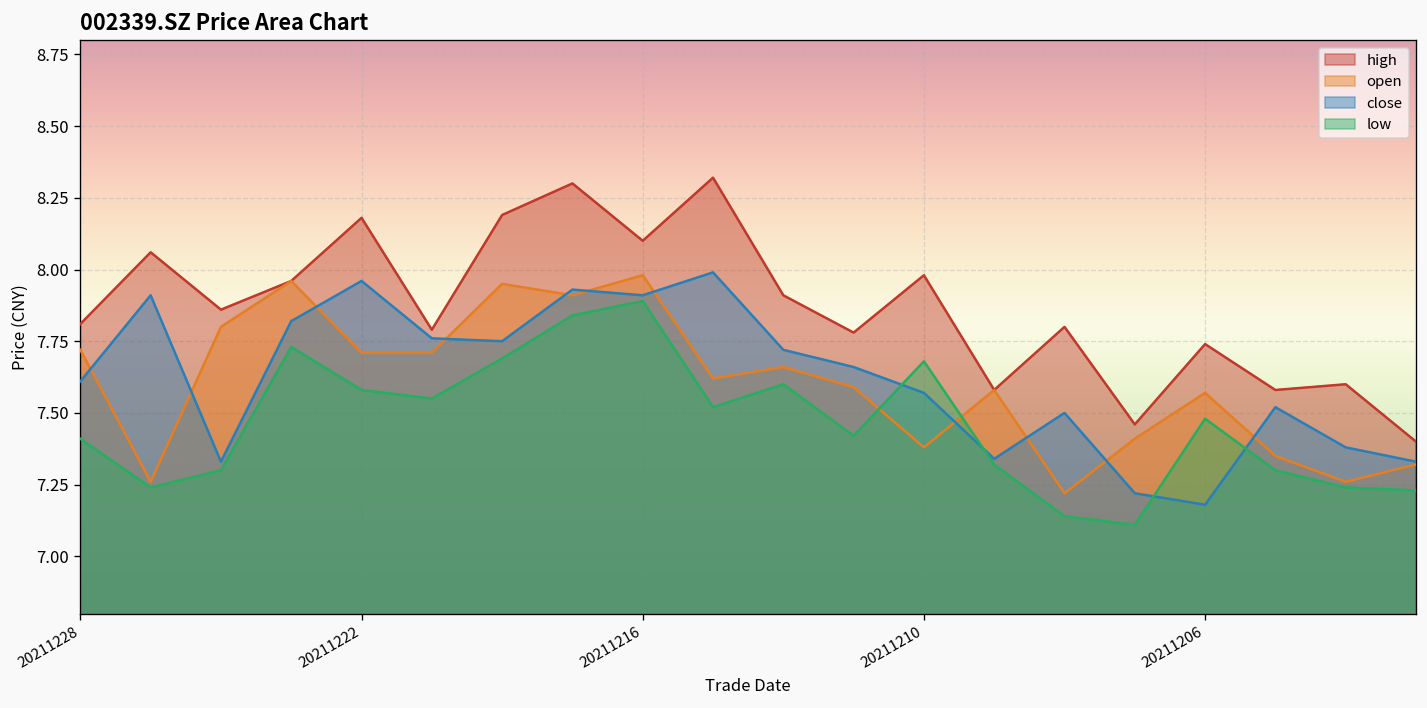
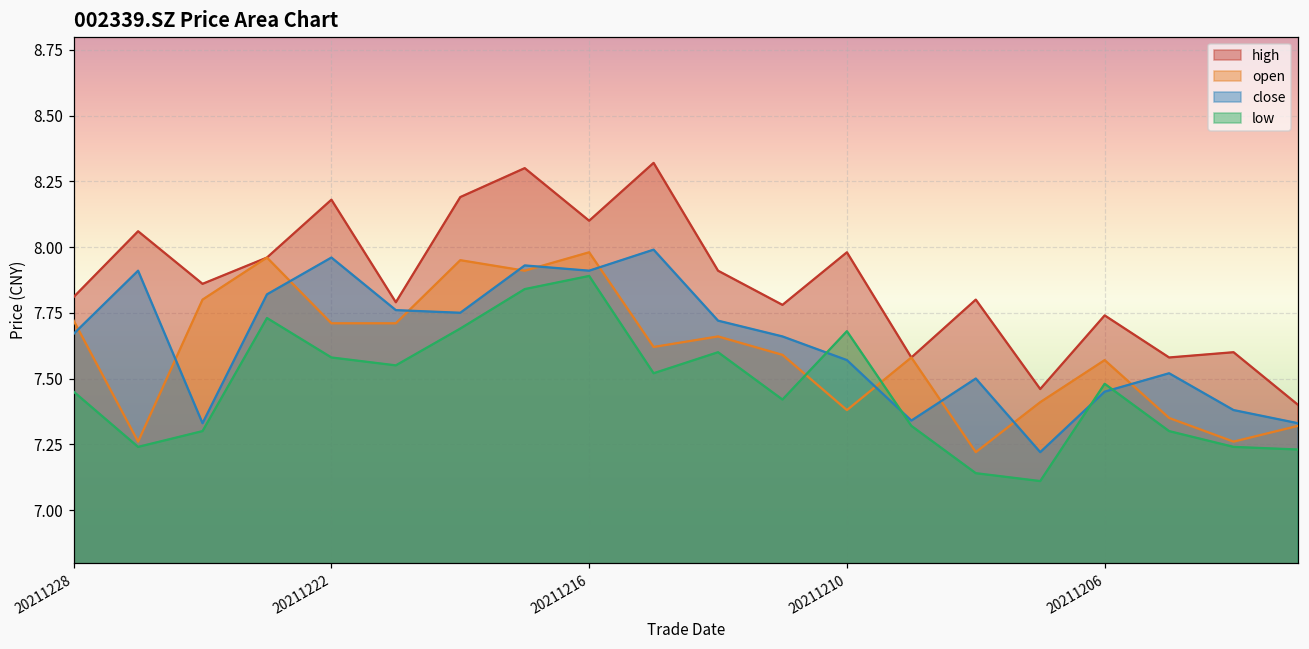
  {
    "close": {
-     "20211228": 7.61,
+     "20211228": 7.67,
      "20211222": 7.96,
      "20211216": 7.91,
      "20211210": 7.57,
-     "20211206": 7.18
+     "20211206": 7.45
    },
    "low": {
-     "20211228": 7.41,
+     "20211228": 7.45,
      "20211222": 7.58,
      "20211216": 7.89,
      "20211210": 7.68,
      "20211206": 7.48
    }
  }
